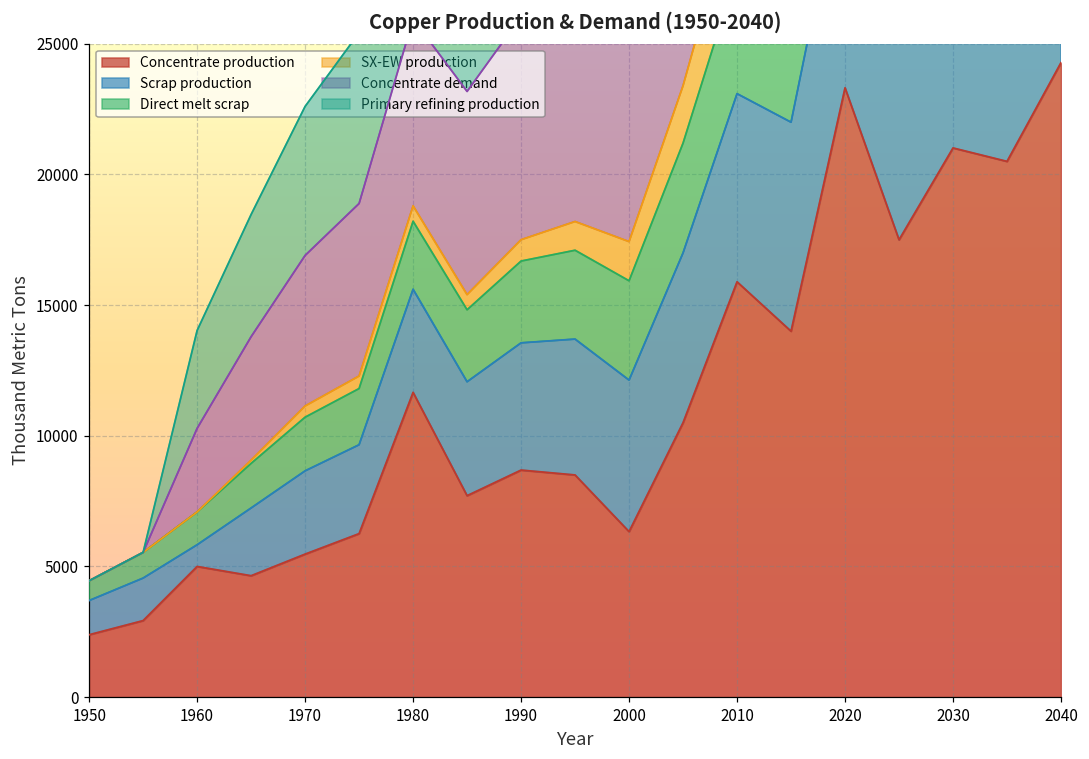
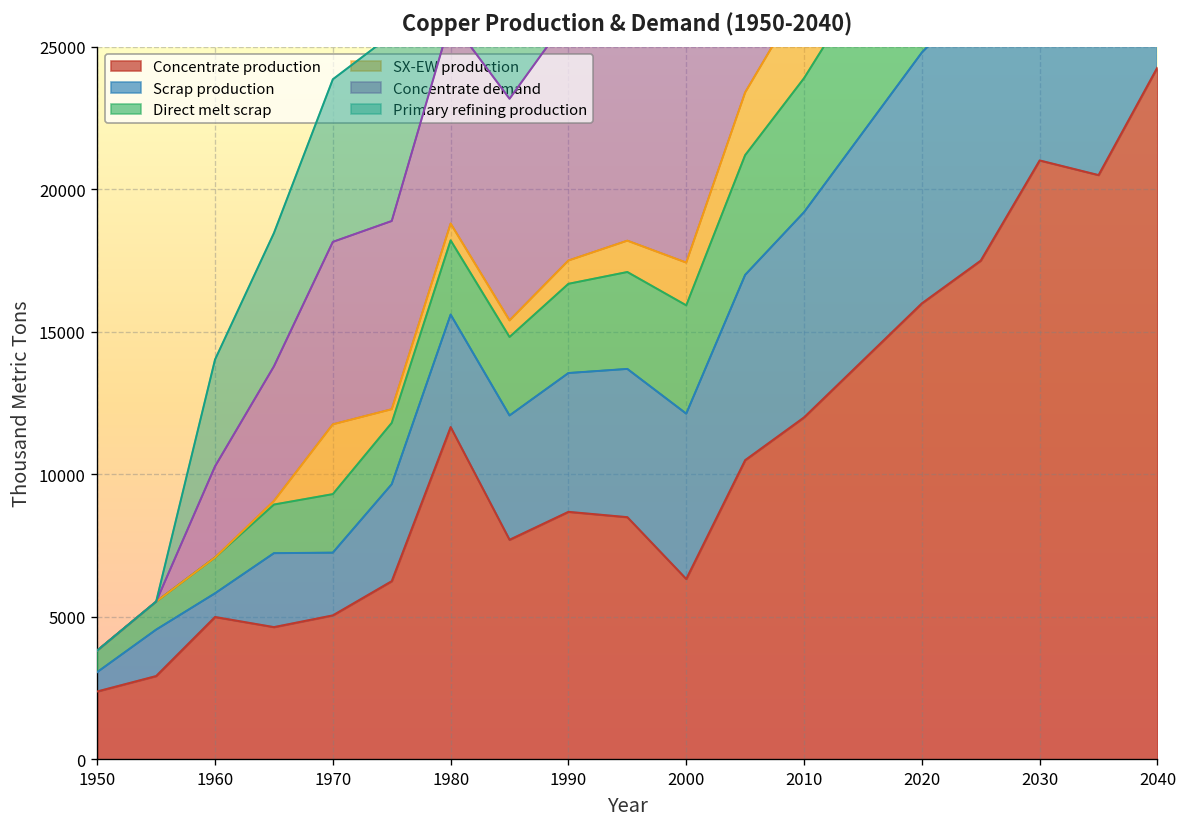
  {
    "Concentrate production": {
      "1950": 2400,
      "1960": 5000,
-     "1970": 5500,
+     "1970": 5100,
      "1980": 11700,
      "1990": 8700,
      "2000": 6300,
-     "2010": 15900,
-     "2020": 23300,
+     "2010": 12000,
+     "2020": 16000,
      "2030": 21000,
      "2040": 24300
    },
    "Scrap production": {
-     "1950": 1300,
+     "1950": 700,
      "1960": 800,
-     "1970": 3200,
+     "1970": 2200,
      "1980": 3900,
      "1990": 4900,
      "2000": 5800,
      "2010": 7200
    },
    "SX-EW production": {
-     "1970": 400,
+     "1970": 2400,
      "1980": 600,
      "1990": 800,
      "2000": 1500
    },
    "Concentrate demand": {
      "1960": 3200,
-     "1970": 5800
+     "1970": 6400
    }
  }
